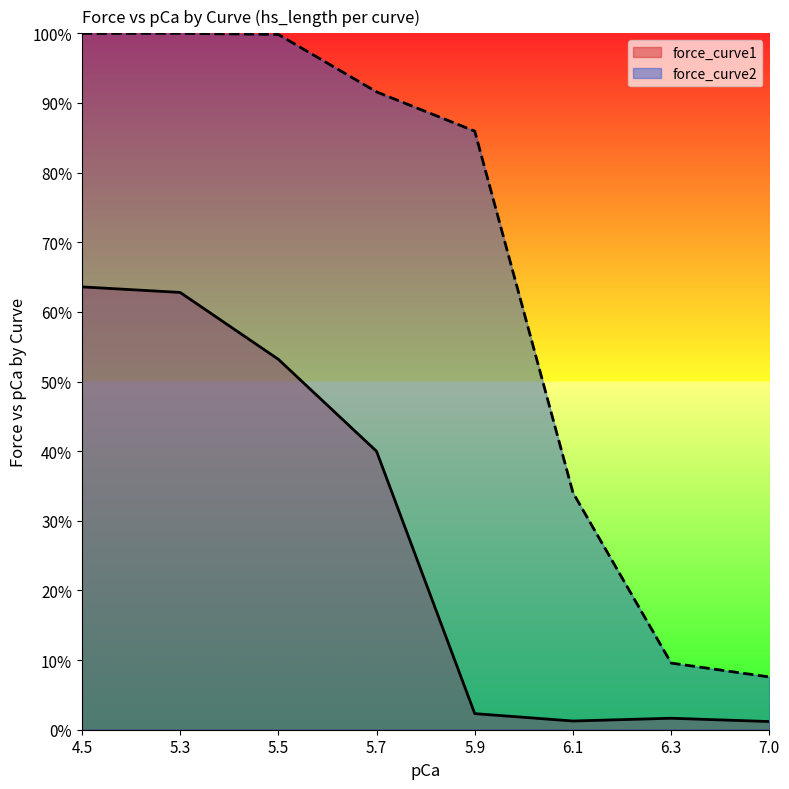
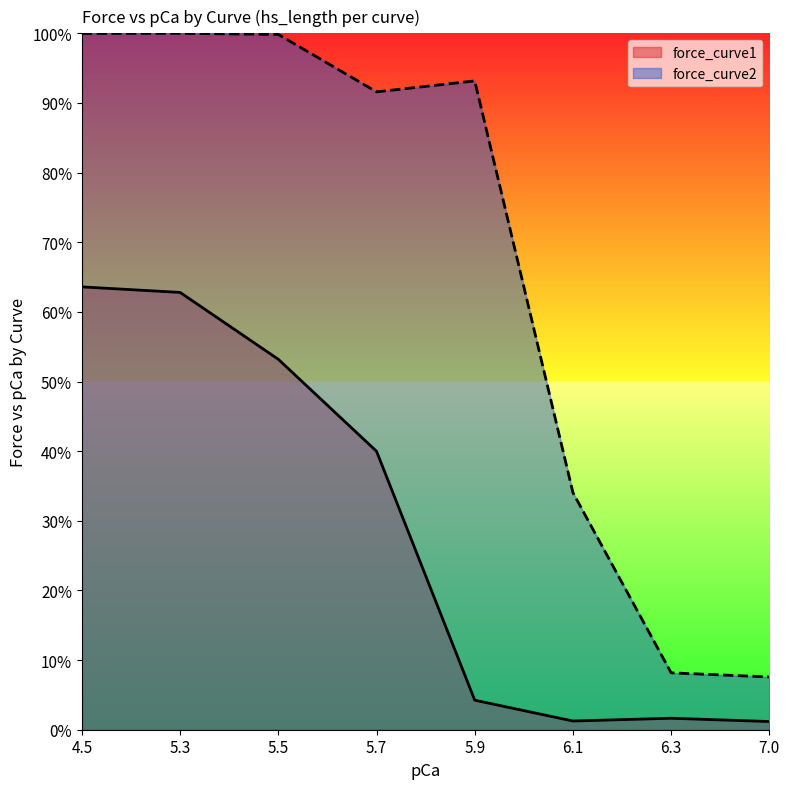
  {
    "force_curve1": {
      "4.5": "64%",
      "5.3": "63%",
      "5.5": "53%",
      "5.7": "40%",
-     "5.9": "2%",
+     "5.9": "4%",
      "6.1": "1%",
      "6.3": "2%",
      "7.0": "1%"
    },
    "force_curve2": {
      "4.5": "100%",
      "5.3": "100%",
      "5.5": "100%",
      "5.7": "92%",
-     "5.9": "86%",
+     "5.9": "93%",
      "6.1": "34%",
-     "6.3": "10%",
+     "6.3": "8%",
      "7.0": "8%"
    }
  }
